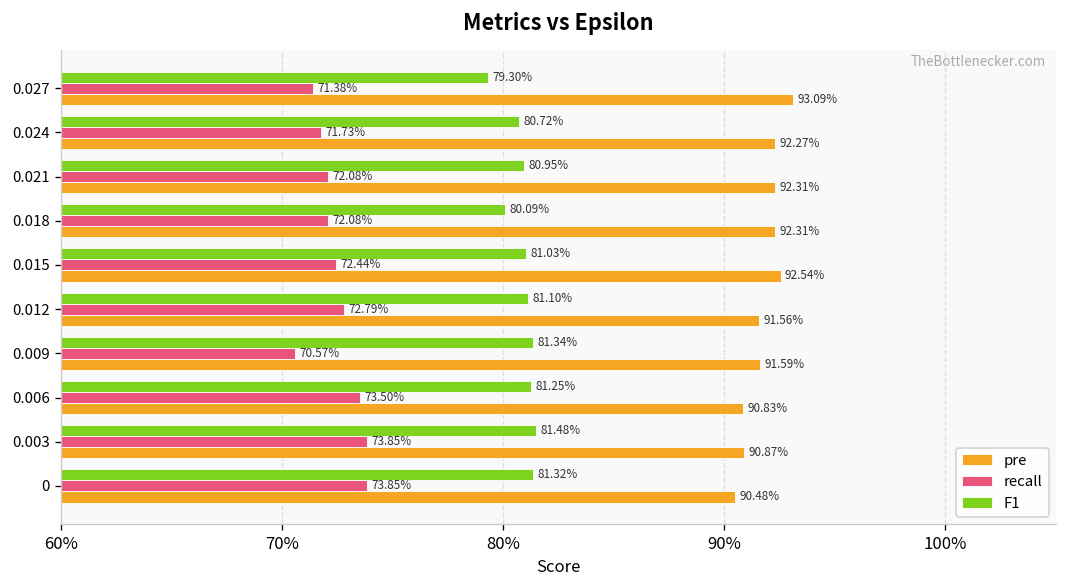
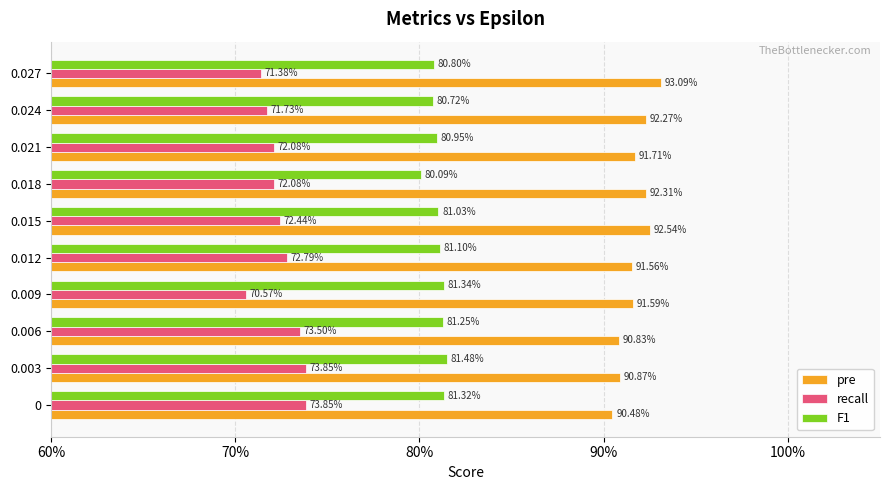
  {
    "pre": {
      "0.027": "93.09%",
      "0.024": "92.27%",
-     "0.021": "92.31%",
+     "0.021": "91.71%",
      "0.018": "92.31%",
      "0.015": "92.54%",
      "0.012": "91.56%",
      "0.009": "91.59%",
      "0.006": "90.83%",
      "0.003": "90.87%",
      "0": "90.48%"
    },
    "recall": {
      "0.027": "71.38%",
      "0.024": "71.73%",
      "0.021": "72.08%",
      "0.018": "72.08%",
      "0.015": "72.44%",
      "0.012": "72.79%",
      "0.009": "70.57%",
      "0.006": "73.50%",
      "0.003": "73.85%",
      "0": "73.85%"
    },
    "F1": {
-     "0.027": "79.30%",
+     "0.027": "80.80%",
      "0.024": "80.72%",
      "0.021": "80.95%",
      "0.018": "80.09%",
      "0.015": "81.03%",
      "0.012": "81.10%",
      "0.009": "81.34%",
      "0.006": "81.25%",
      "0.003": "81.48%",
      "0": "81.32%"
    }
  }
